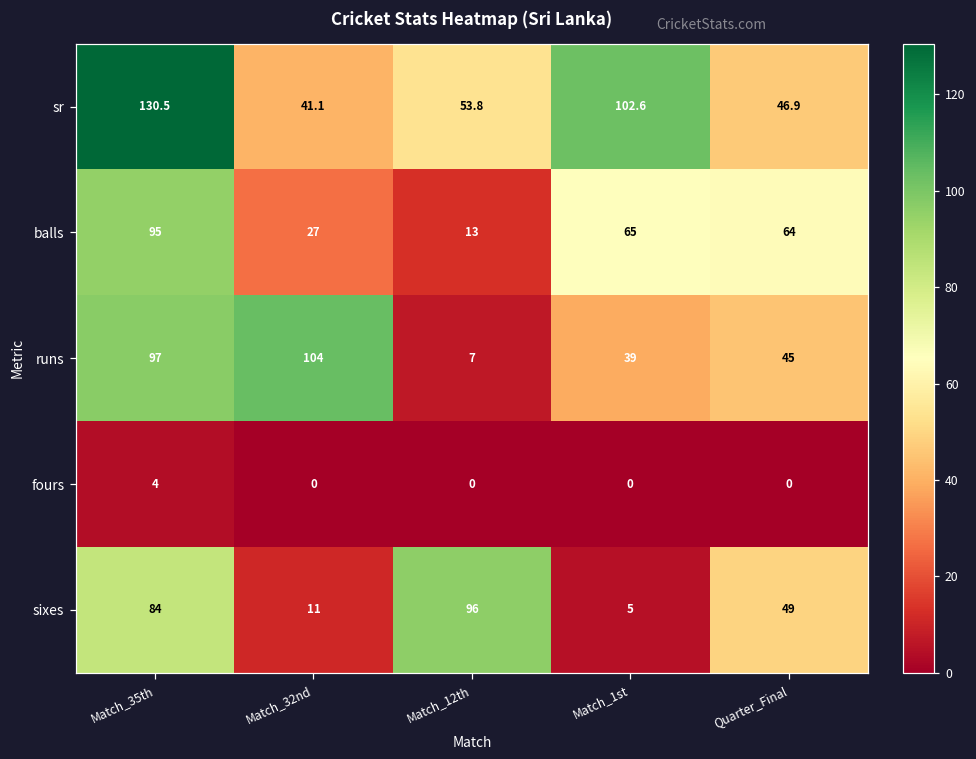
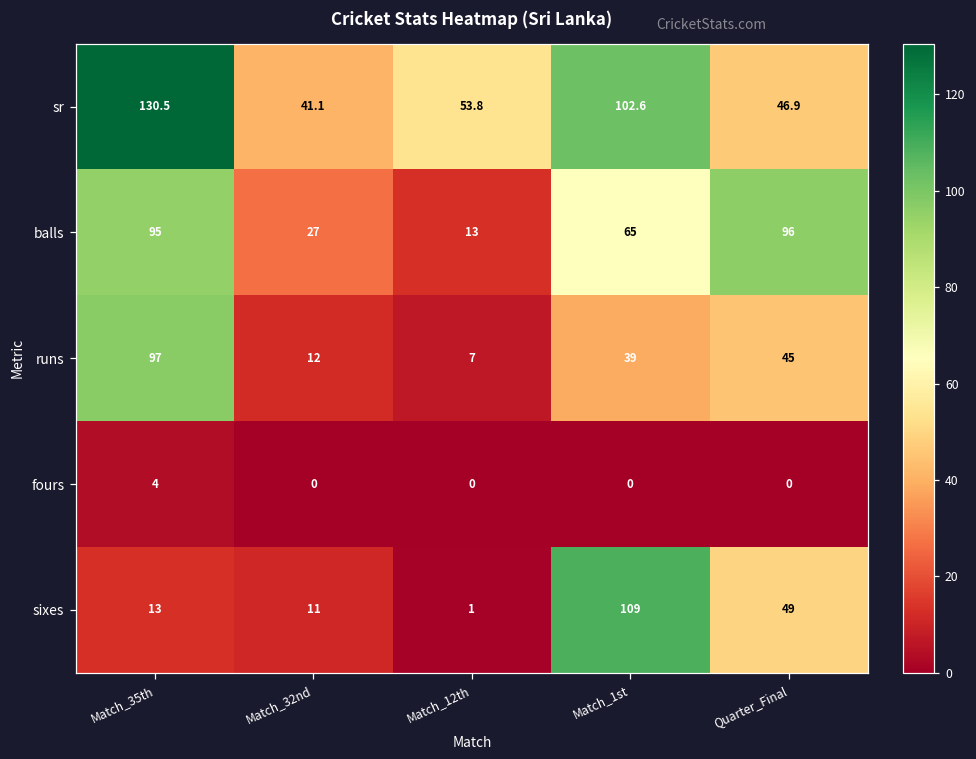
  {
    "sr": {
      "Match_35th": 130.5,
      "Match_32nd": 41.1,
      "Match_12th": 53.8,
      "Match_1st": 102.6,
      "Quarter_Final": 46.9
    },
    "balls": {
      "Match_35th": 95,
      "Match_32nd": 27,
      "Match_12th": 13,
      "Match_1st": 65,
-     "Quarter_Final": 64
+     "Quarter_Final": 96
    },
    "runs": {
      "Match_35th": 97,
-     "Match_32nd": 104,
+     "Match_32nd": 12,
      "Match_12th": 7,
      "Match_1st": 39,
      "Quarter_Final": 45
    },
    "fours": {
      "Match_35th": 4,
      "Match_32nd": 0,
      "Match_12th": 0,
      "Match_1st": 0,
      "Quarter_Final": 0
    },
    "sixes": {
-     "Match_35th": 84,
+     "Match_35th": 13,
      "Match_32nd": 11,
-     "Match_12th": 96,
-     "Match_1st": 5,
+     "Match_12th": 1,
+     "Match_1st": 109,
      "Quarter_Final": 49
    }
  }
